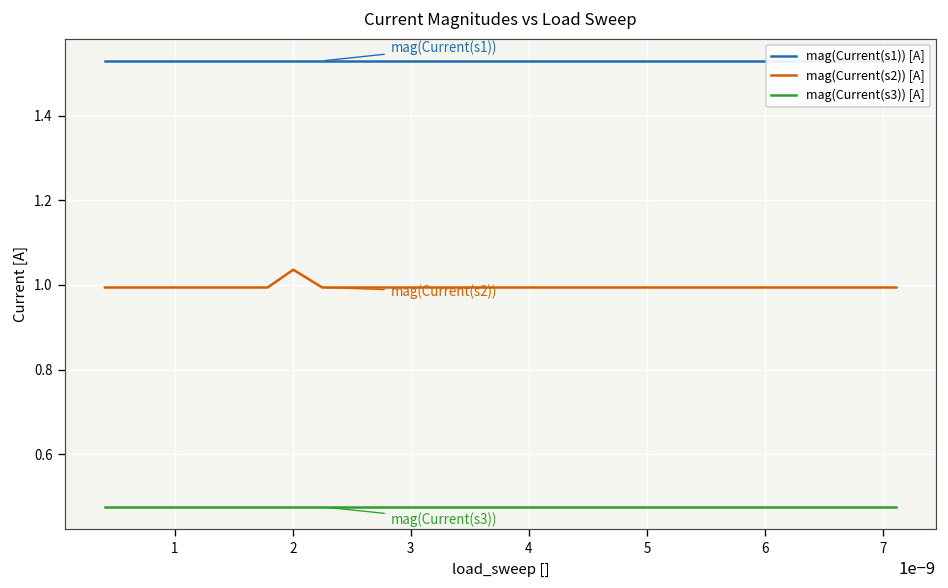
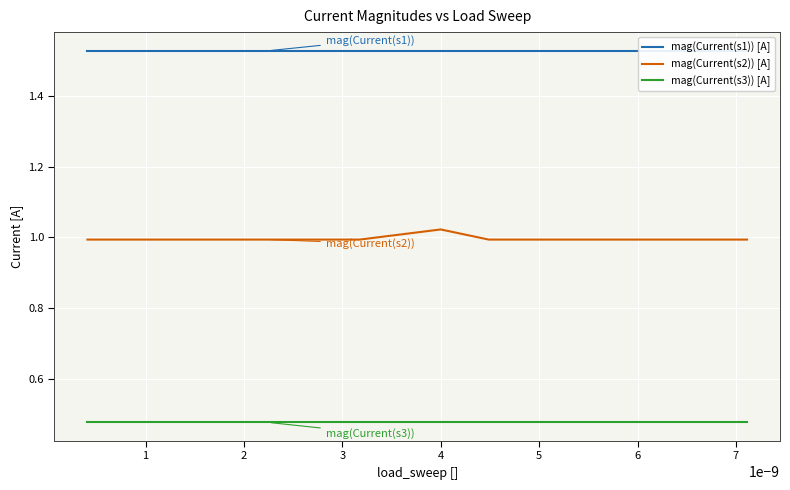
  {
    "mag(Current(s1)) [A]": {
      "2": 1.53,
      "4": 1.53
    },
    "mag(Current(s2)) [A]": {
-     "2": 1.04,
-     "4": 0.99
+     "2": 0.99,
+     "4": 1.02
    },
    "mag(Current(s3)) [A]": {
      "2": 0.48,
      "4": 0.48
    }
  }
